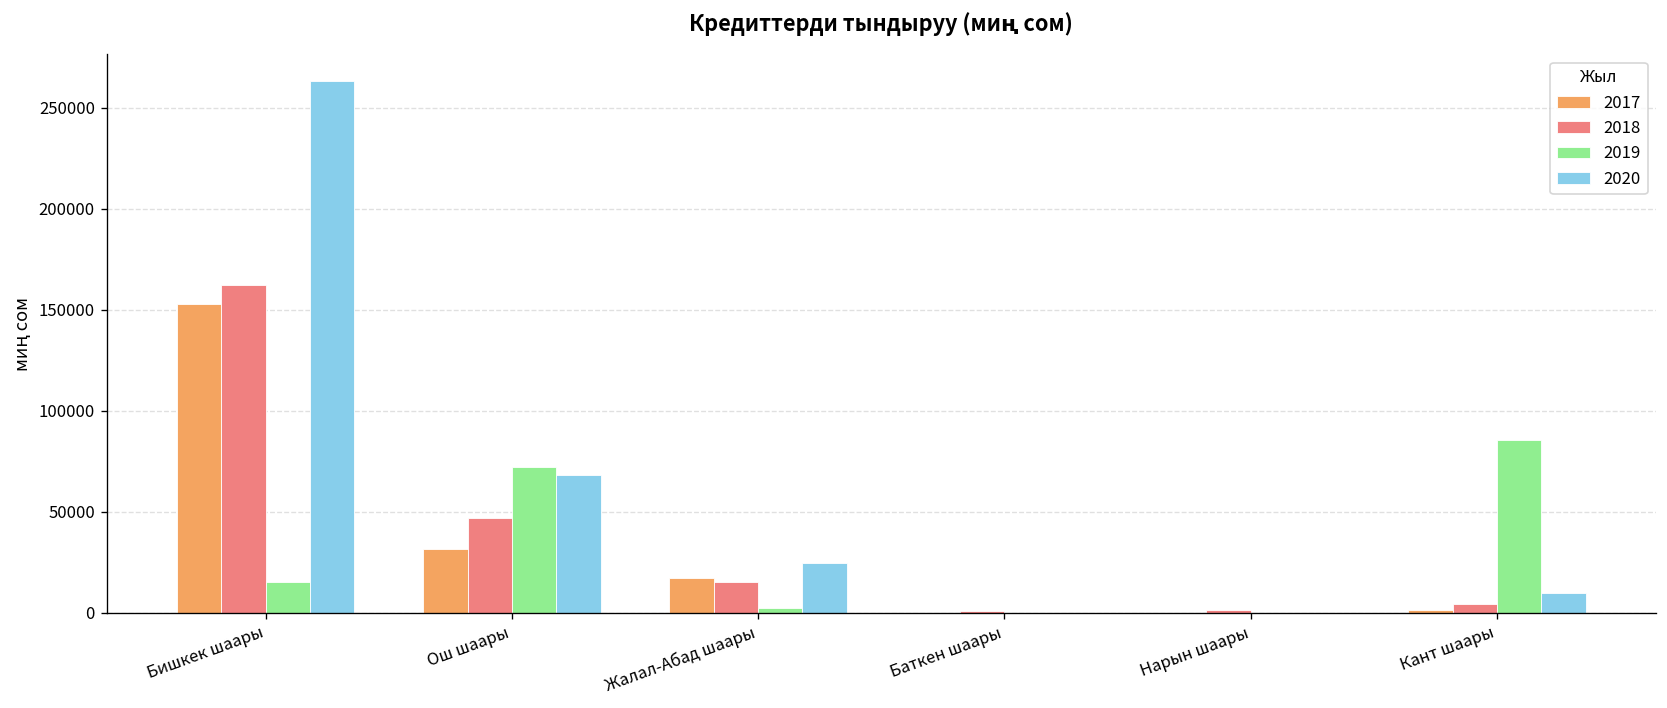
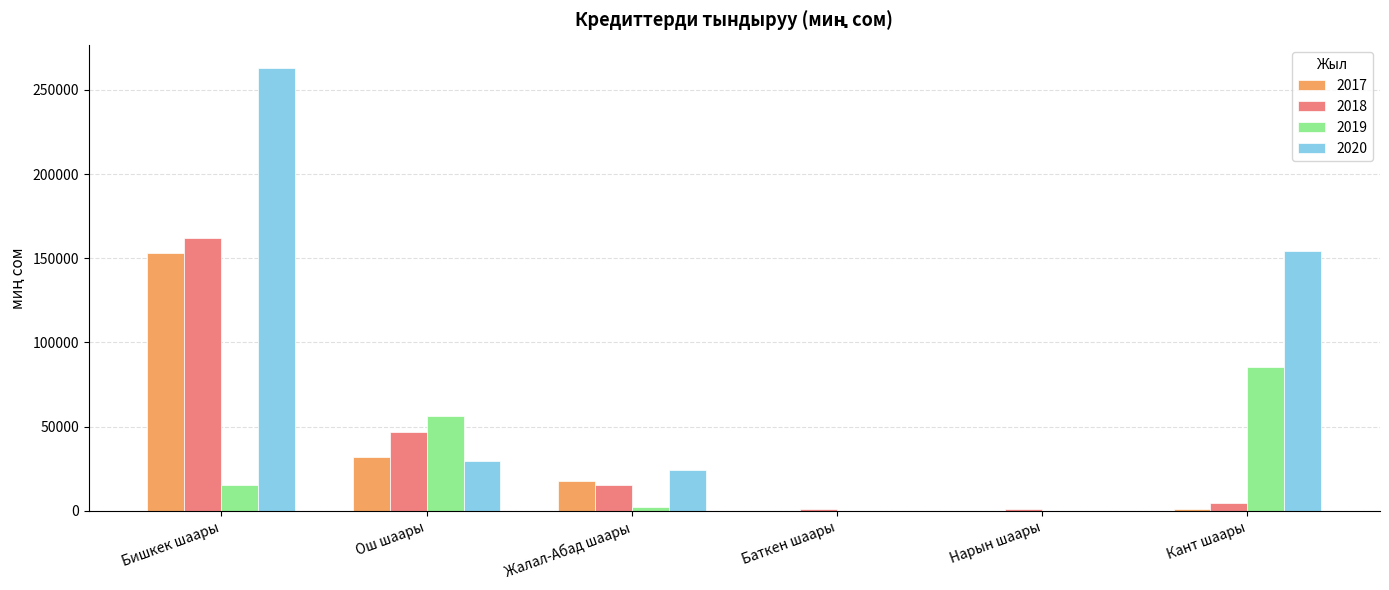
  {
    "2019": {
      "Бишкек шаары": 15000,
-     "Ош шаары": 72000,
+     "Ош шаары": 56000,
      "Жалал-Абад шаары": 2000,
      "Баткен шаары": 0,
      "Нарын шаары": 0,
      "Кант шаары": 86000
    },
    "2020": {
      "Бишкек шаары": 263000,
-     "Ош шаары": 68000,
+     "Ош шаары": 30000,
      "Жалал-Абад шаары": 24000,
      "Баткен шаары": 0,
      "Нарын шаары": 0,
-     "Кант шаары": 10000
+     "Кант шаары": 154000
    }
  }
